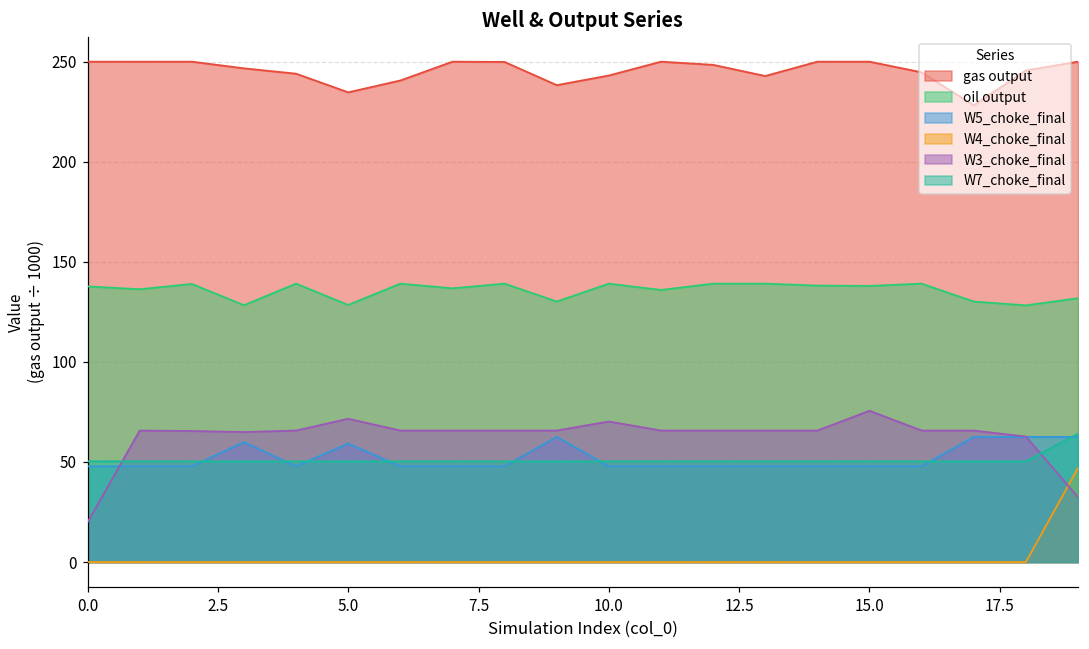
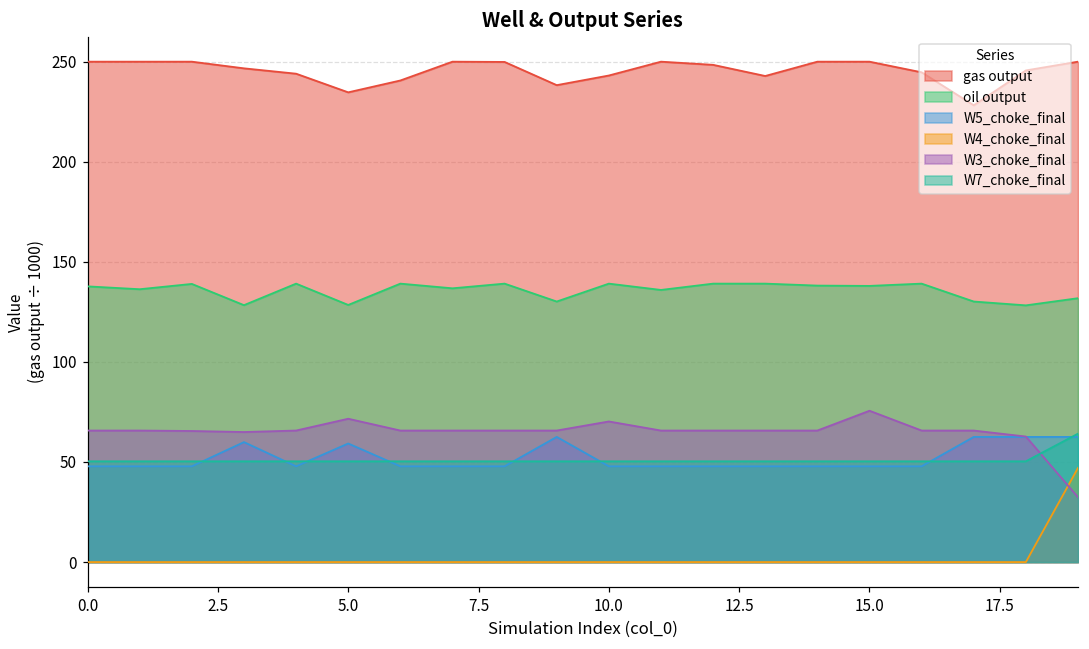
  {
    "gas output": {
      "0.0": 250,
      "5.0": 235,
      "10.0": 243,
      "15.0": 250
    },
    "W4_choke_final": {
      "0.0": 0,
      "5.0": 0,
      "10.0": 0,
      "15.0": 0
    },
    "W3_choke_final": {
-     "0.0": 20,
+     "0.0": 66,
      "5.0": 72,
      "10.0": 70,
      "15.0": 76
    }
  }
